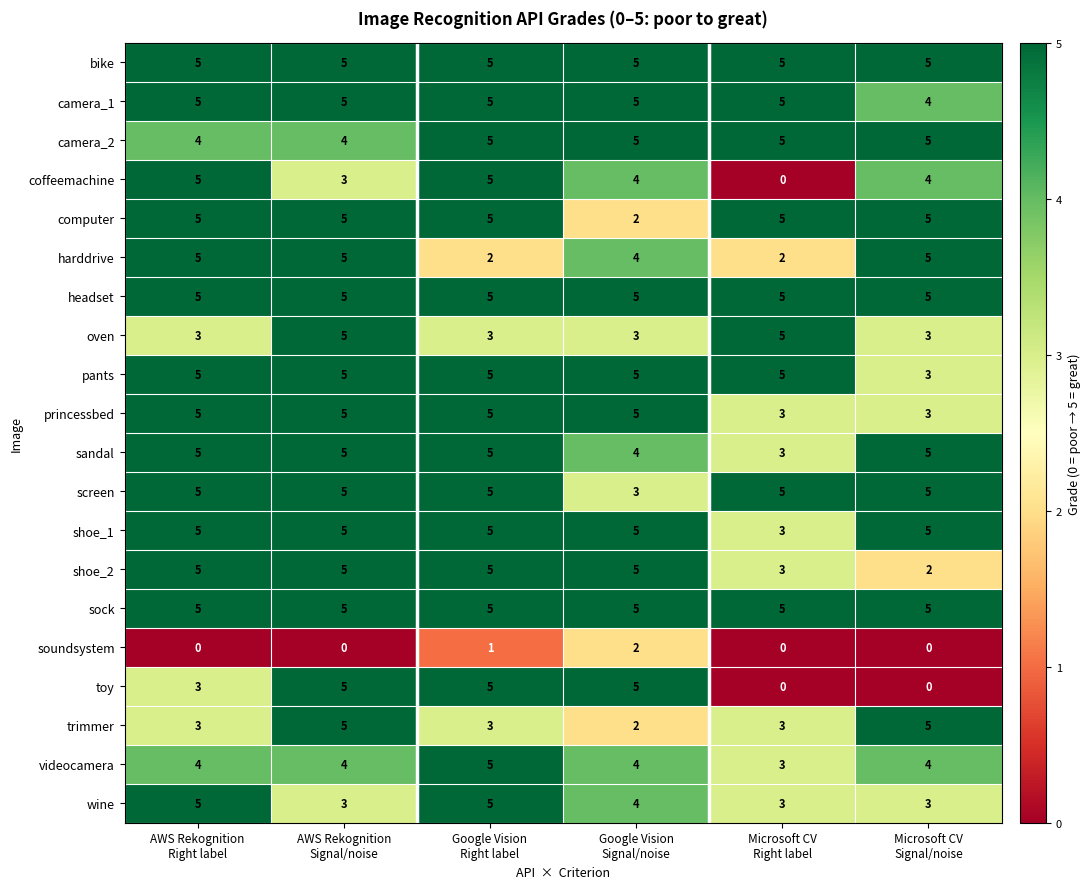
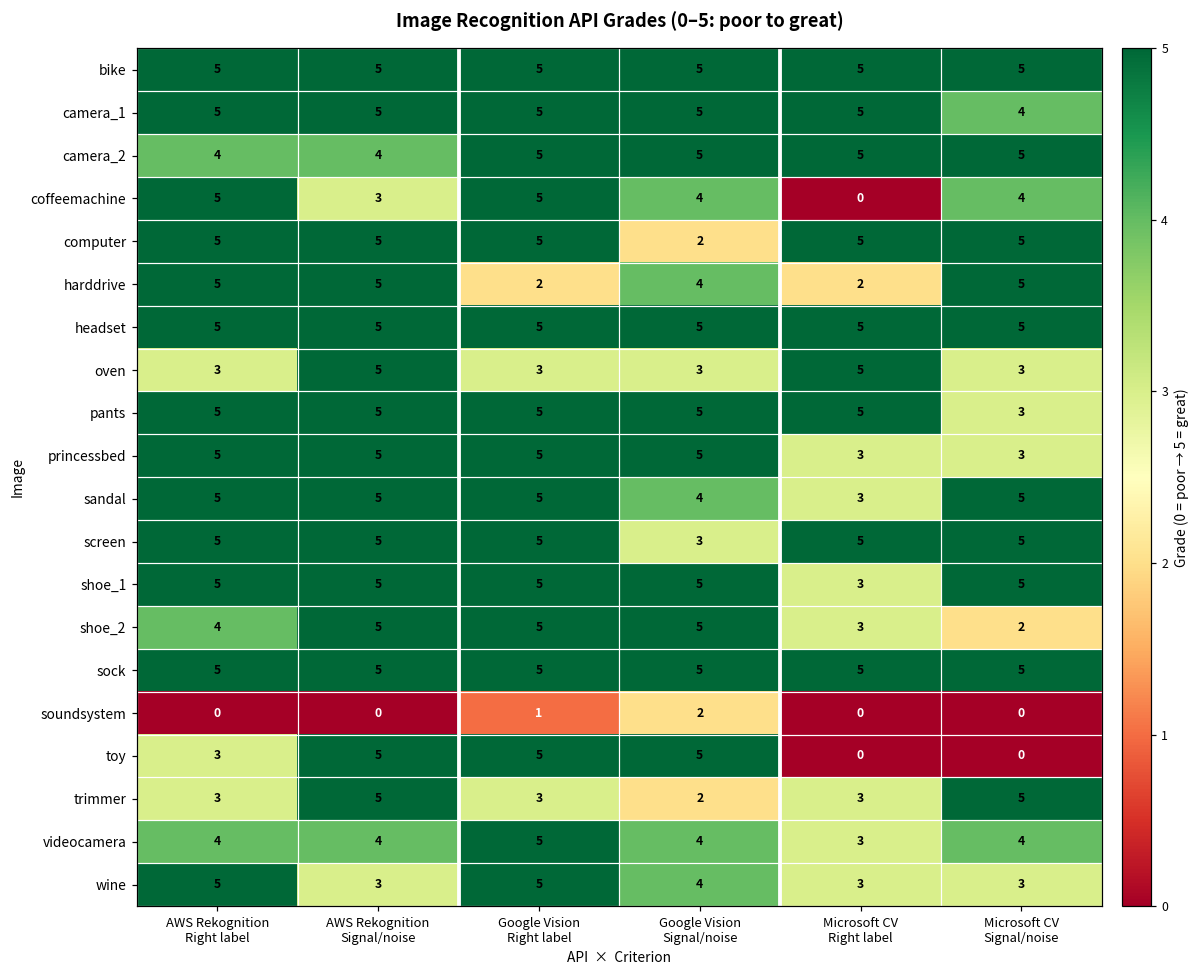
  {
    "bike": {
      "AWS Rekognition Right label": 5,
      "AWS Rekognition Signal/noise": 5,
      "Google Vision Right label": 5,
      "Google Vision Signal/noise": 5,
      "Microsoft CV Right label": 5,
      "Microsoft CV Signal/noise": 5
    },
    "camera_1": {
      "AWS Rekognition Right label": 5,
      "AWS Rekognition Signal/noise": 5,
      "Google Vision Right label": 5,
      "Google Vision Signal/noise": 5,
      "Microsoft CV Right label": 5,
      "Microsoft CV Signal/noise": 4
    },
    "camera_2": {
      "AWS Rekognition Right label": 4,
      "AWS Rekognition Signal/noise": 4,
      "Google Vision Right label": 5,
      "Google Vision Signal/noise": 5,
      "Microsoft CV Right label": 5,
      "Microsoft CV Signal/noise": 5
    },
    "coffeemachine": {
      "AWS Rekognition Right label": 5,
      "AWS Rekognition Signal/noise": 3,
      "Google Vision Right label": 5,
      "Google Vision Signal/noise": 4,
      "Microsoft CV Right label": 0,
      "Microsoft CV Signal/noise": 4
    },
    "computer": {
      "AWS Rekognition Right label": 5,
      "AWS Rekognition Signal/noise": 5,
      "Google Vision Right label": 5,
      "Google Vision Signal/noise": 2,
      "Microsoft CV Right label": 5,
      "Microsoft CV Signal/noise": 5
    },
    "harddrive": {
      "AWS Rekognition Right label": 5,
      "AWS Rekognition Signal/noise": 5,
      "Google Vision Right label": 2,
      "Google Vision Signal/noise": 4,
      "Microsoft CV Right label": 2,
      "Microsoft CV Signal/noise": 5
    },
    "headset": {
      "AWS Rekognition Right label": 5,
      "AWS Rekognition Signal/noise": 5,
      "Google Vision Right label": 5,
      "Google Vision Signal/noise": 5,
      "Microsoft CV Right label": 5,
      "Microsoft CV Signal/noise": 5
    },
    "oven": {
      "AWS Rekognition Right label": 3,
      "AWS Rekognition Signal/noise": 5,
      "Google Vision Right label": 3,
      "Google Vision Signal/noise": 3,
      "Microsoft CV Right label": 5,
      "Microsoft CV Signal/noise": 3
    },
    "pants": {
      "AWS Rekognition Right label": 5,
      "AWS Rekognition Signal/noise": 5,
      "Google Vision Right label": 5,
      "Google Vision Signal/noise": 5,
      "Microsoft CV Right label": 5,
      "Microsoft CV Signal/noise": 3
    },
    "princessbed": {
      "AWS Rekognition Right label": 5,
      "AWS Rekognition Signal/noise": 5,
      "Google Vision Right label": 5,
      "Google Vision Signal/noise": 5,
      "Microsoft CV Right label": 3,
      "Microsoft CV Signal/noise": 3
    },
    "sandal": {
      "AWS Rekognition Right label": 5,
      "AWS Rekognition Signal/noise": 5,
      "Google Vision Right label": 5,
      "Google Vision Signal/noise": 4,
      "Microsoft CV Right label": 3,
      "Microsoft CV Signal/noise": 5
    },
    "screen": {
      "AWS Rekognition Right label": 5,
      "AWS Rekognition Signal/noise": 5,
      "Google Vision Right label": 5,
      "Google Vision Signal/noise": 3,
      "Microsoft CV Right label": 5,
      "Microsoft CV Signal/noise": 5
    },
    "shoe_1": {
      "AWS Rekognition Right label": 5,
      "AWS Rekognition Signal/noise": 5,
      "Google Vision Right label": 5,
      "Google Vision Signal/noise": 5,
      "Microsoft CV Right label": 3,
      "Microsoft CV Signal/noise": 5
    },
    "shoe_2": {
-     "AWS Rekognition Right label": 5,
+     "AWS Rekognition Right label": 4,
      "AWS Rekognition Signal/noise": 5,
      "Google Vision Right label": 5,
      "Google Vision Signal/noise": 5,
      "Microsoft CV Right label": 3,
      "Microsoft CV Signal/noise": 2
    },
    "sock": {
      "AWS Rekognition Right label": 5,
      "AWS Rekognition Signal/noise": 5,
      "Google Vision Right label": 5,
      "Google Vision Signal/noise": 5,
      "Microsoft CV Right label": 5,
      "Microsoft CV Signal/noise": 5
    },
    "soundsystem": {
      "AWS Rekognition Right label": 0,
      "AWS Rekognition Signal/noise": 0,
      "Google Vision Right label": 1,
      "Google Vision Signal/noise": 2,
      "Microsoft CV Right label": 0,
      "Microsoft CV Signal/noise": 0
    },
    "toy": {
      "AWS Rekognition Right label": 3,
      "AWS Rekognition Signal/noise": 5,
      "Google Vision Right label": 5,
      "Google Vision Signal/noise": 5,
      "Microsoft CV Right label": 0,
      "Microsoft CV Signal/noise": 0
    },
    "trimmer": {
      "AWS Rekognition Right label": 3,
      "AWS Rekognition Signal/noise": 5,
      "Google Vision Right label": 3,
      "Google Vision Signal/noise": 2,
      "Microsoft CV Right label": 3,
      "Microsoft CV Signal/noise": 5
    },
    "videocamera": {
      "AWS Rekognition Right label": 4,
      "AWS Rekognition Signal/noise": 4,
      "Google Vision Right label": 5,
      "Google Vision Signal/noise": 4,
      "Microsoft CV Right label": 3,
      "Microsoft CV Signal/noise": 4
    },
    "wine": {
      "AWS Rekognition Right label": 5,
      "AWS Rekognition Signal/noise": 3,
      "Google Vision Right label": 5,
      "Google Vision Signal/noise": 4,
      "Microsoft CV Right label": 3,
      "Microsoft CV Signal/noise": 3
    }
  }
